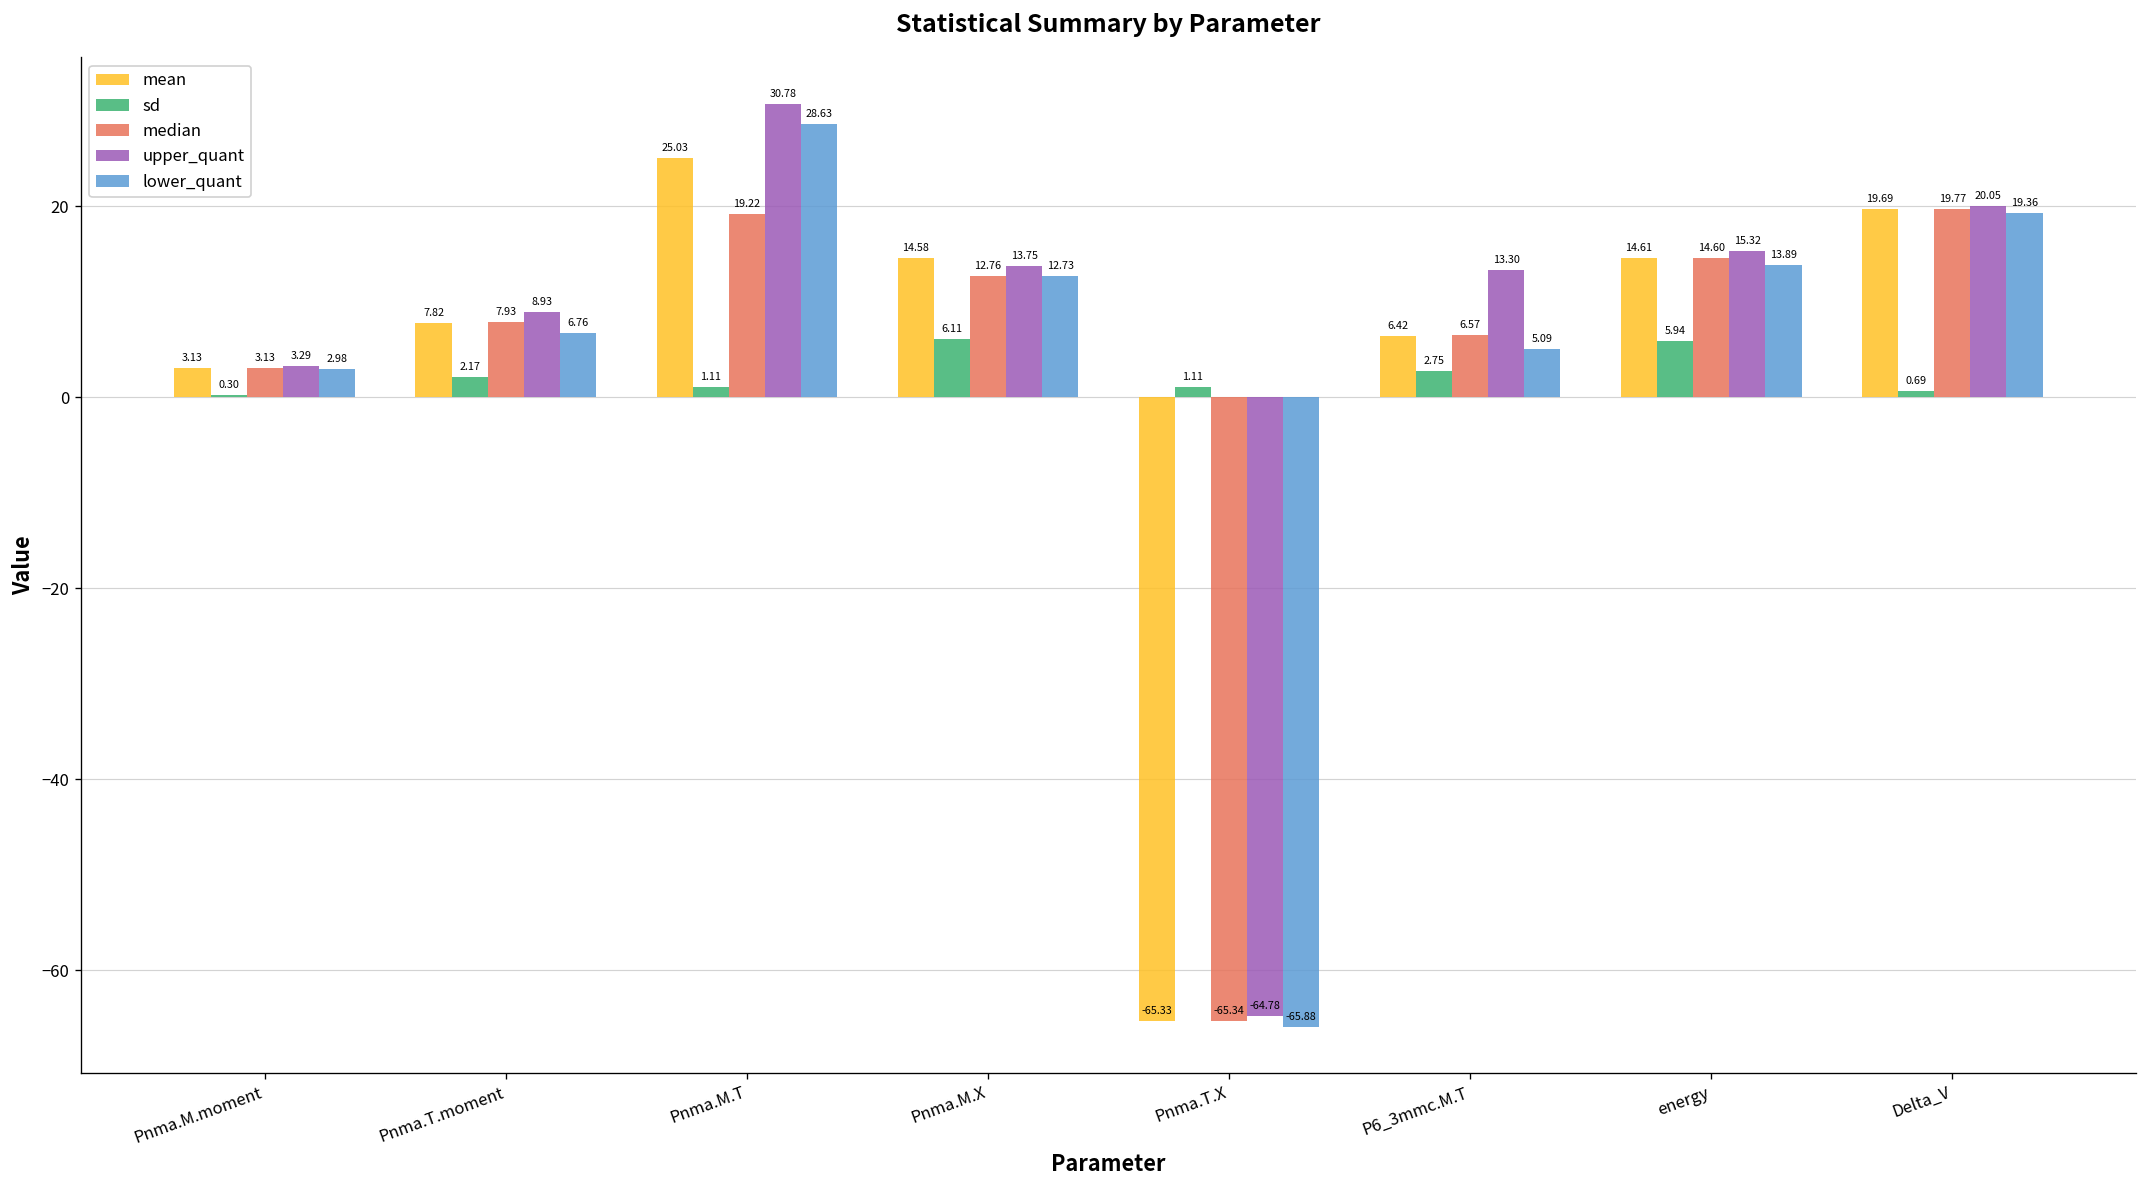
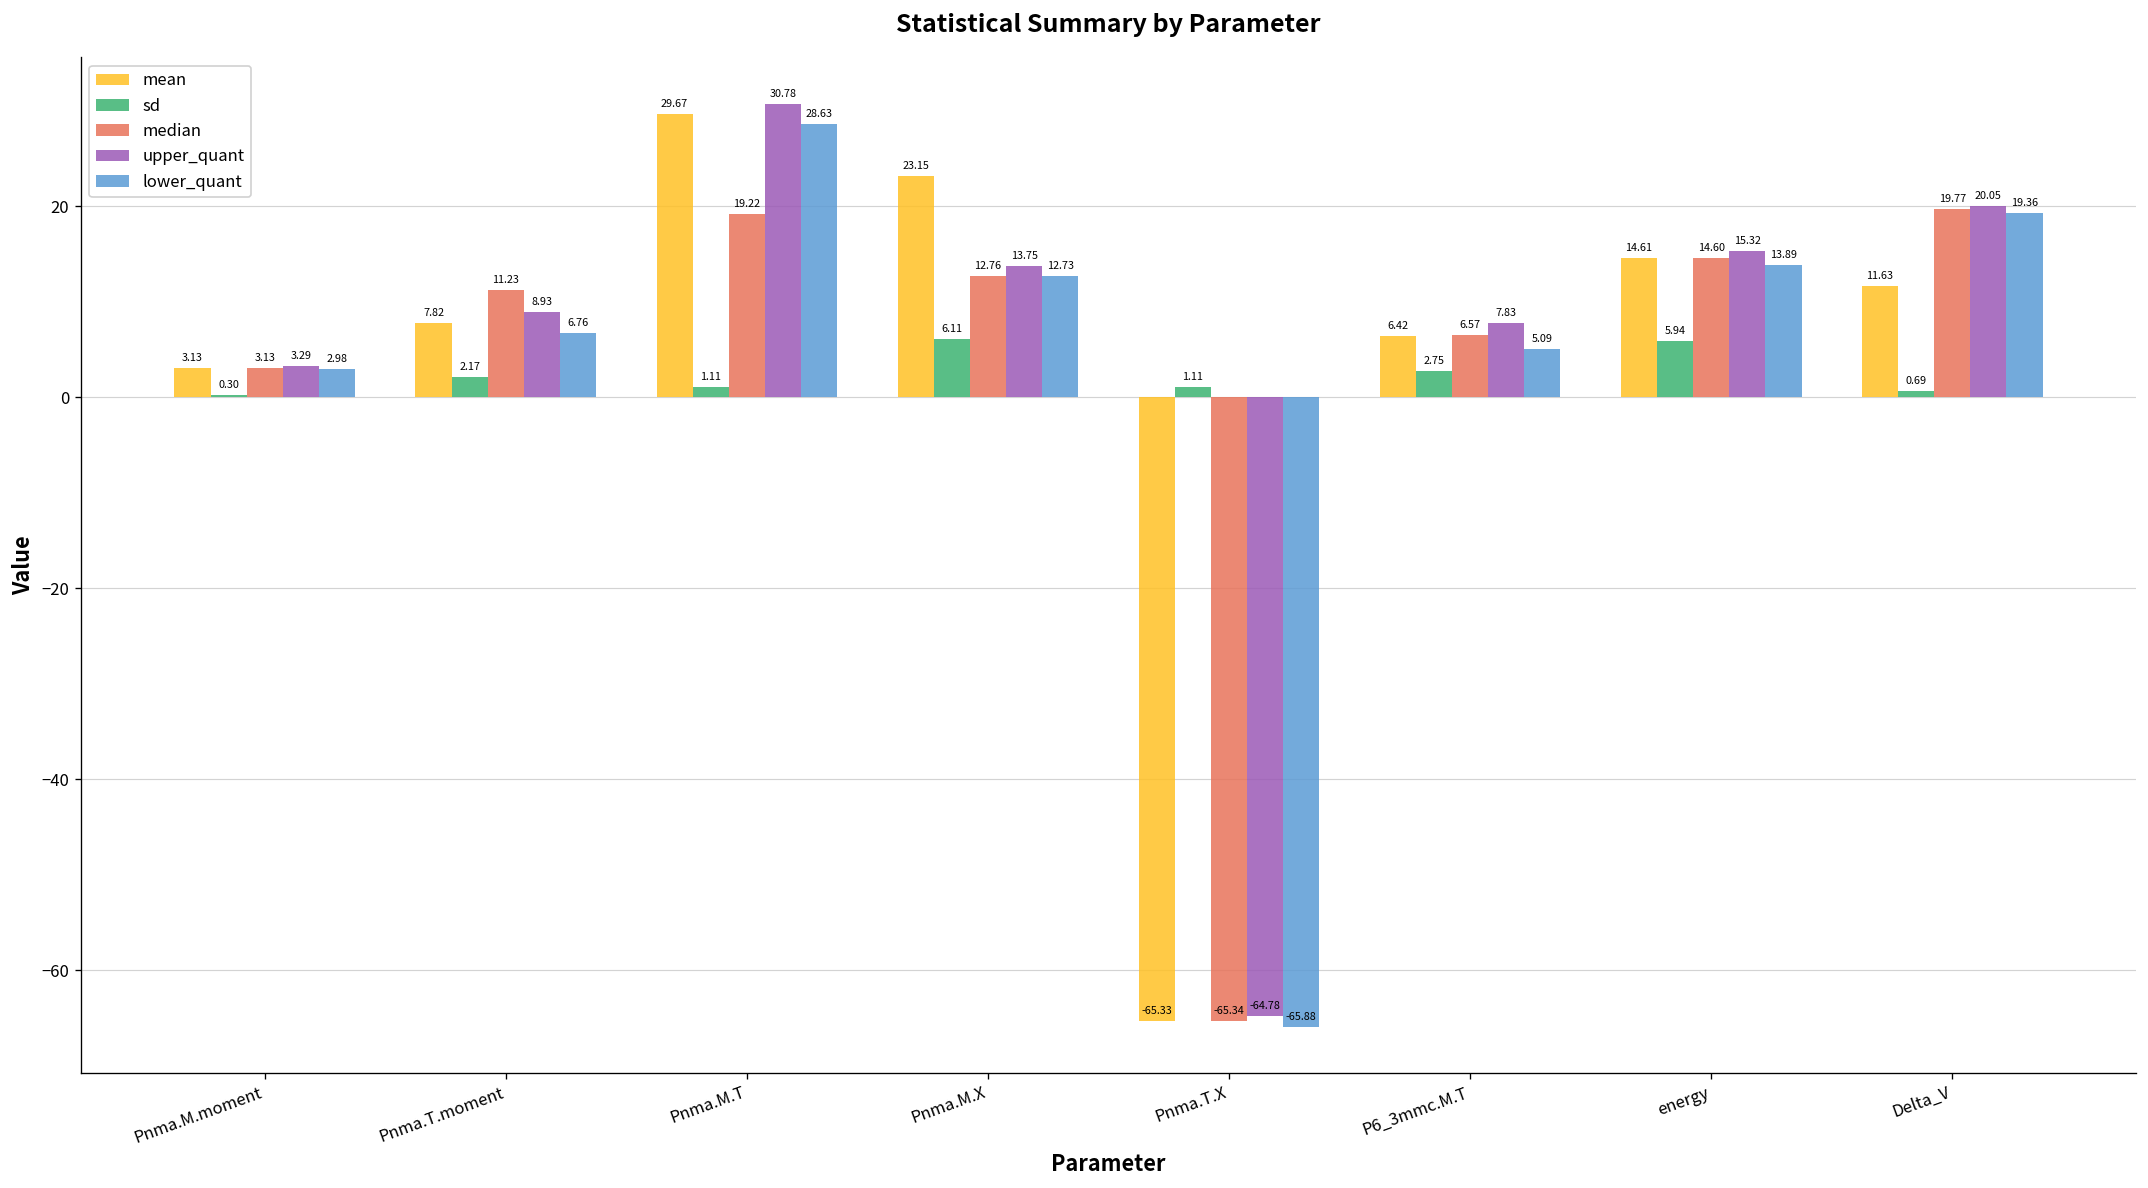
  {
    "mean": {
      "Pnma.M.moment": 3.13,
      "Pnma.T.moment": 7.82,
-     "Pnma.M.T": 25.03,
-     "Pnma.M.X": 14.58,
+     "Pnma.M.T": 29.67,
+     "Pnma.M.X": 23.15,
      "Pnma.T.X": -65.33,
      "P6_3mmc.M.T": 6.42,
      "energy": 14.61,
-     "Delta_V": 19.69
+     "Delta_V": 11.63
    },
    "sd": {
      "Pnma.M.moment": 0.30,
      "Pnma.T.moment": 2.17,
      "Pnma.M.T": 1.11,
      "Pnma.M.X": 6.11,
      "Pnma.T.X": 1.11,
      "P6_3mmc.M.T": 2.75,
      "energy": 5.94,
      "Delta_V": 0.69
    },
    "median": {
      "Pnma.M.moment": 3.13,
-     "Pnma.T.moment": 7.93,
+     "Pnma.T.moment": 11.23,
      "Pnma.M.T": 19.22,
      "Pnma.M.X": 12.76,
      "Pnma.T.X": -65.34,
      "P6_3mmc.M.T": 6.57,
      "energy": 14.60,
      "Delta_V": 19.77
    },
    "upper_quant": {
      "Pnma.M.moment": 3.29,
      "Pnma.T.moment": 8.93,
      "Pnma.M.T": 30.78,
      "Pnma.M.X": 13.75,
      "Pnma.T.X": -64.78,
-     "P6_3mmc.M.T": 13.30,
+     "P6_3mmc.M.T": 7.83,
      "energy": 15.32,
      "Delta_V": 20.05
    },
    "lower_quant": {
      "Pnma.M.moment": 2.98,
      "Pnma.T.moment": 6.76,
      "Pnma.M.T": 28.63,
      "Pnma.M.X": 12.73,
      "Pnma.T.X": -65.88,
      "P6_3mmc.M.T": 5.09,
      "energy": 13.89,
      "Delta_V": 19.36
    }
  }
